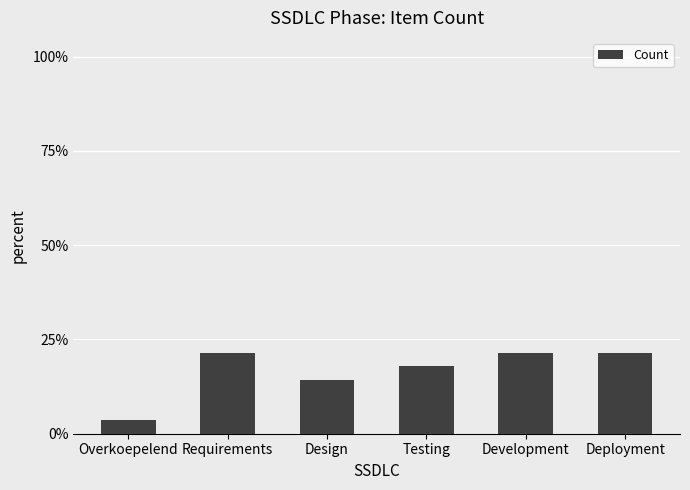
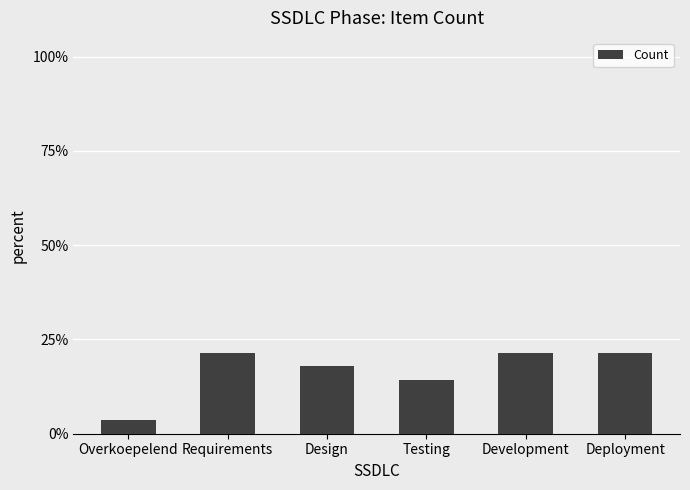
  {
    "Overkoepelend": "4%",
    "Requirements": "21%",
-   "Design": "14%",
-   "Testing": "18%",
+   "Design": "18%",
+   "Testing": "14%",
    "Development": "21%",
    "Deployment": "21%"
  }
